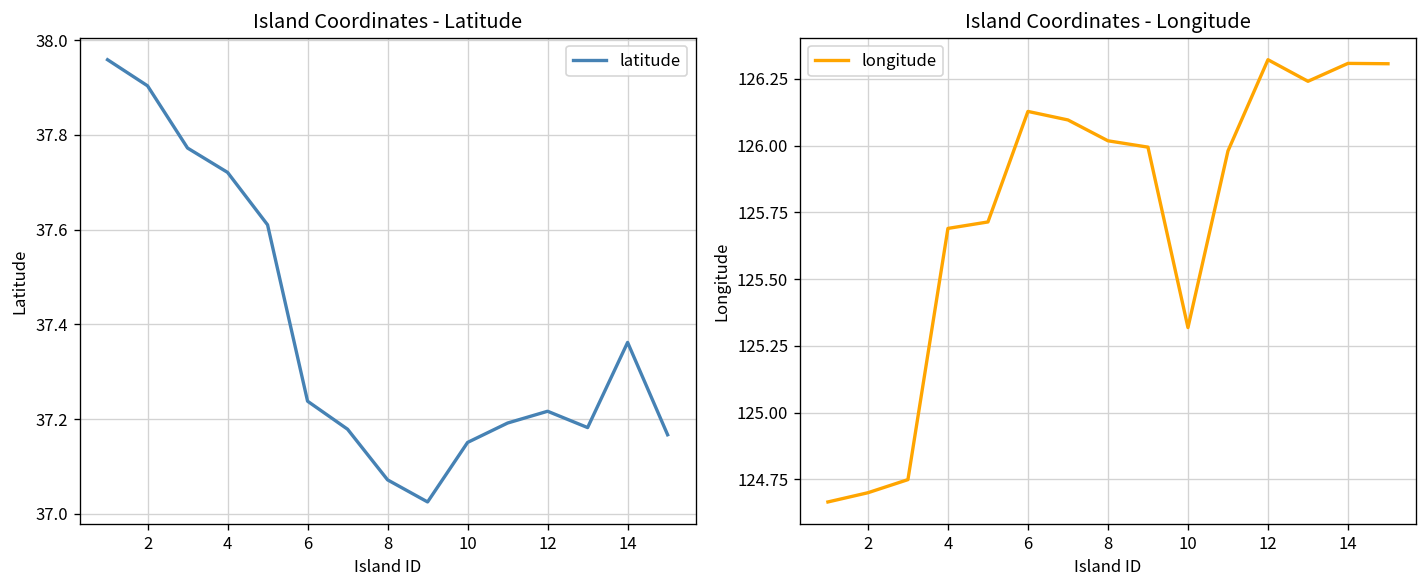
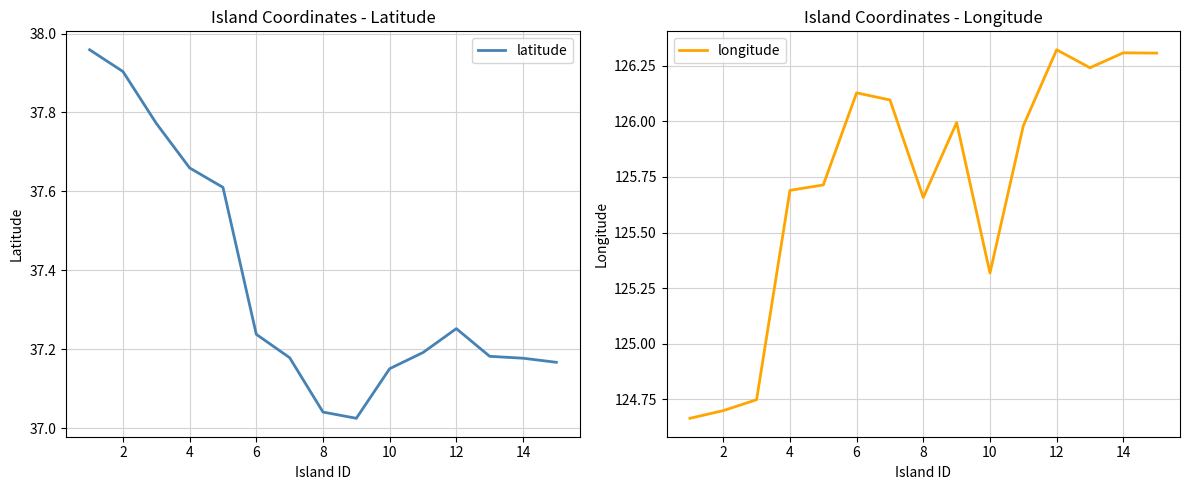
  {
    "Island Coordinates - Latitude": {
      "2": 37.90,
-     "4": 37.72,
+     "4": 37.66,
      "6": 37.24,
-     "8": 37.07,
+     "8": 37.04,
      "10": 37.15,
-     "12": 37.22,
-     "14": 37.36
+     "12": 37.25,
+     "14": 37.18
    },
    "Island Coordinates - Longitude": {
      "2": 124.70,
      "4": 125.69,
      "6": 126.13,
-     "8": 126.02,
+     "8": 125.66,
      "10": 125.32,
      "12": 126.32,
      "14": 126.31
    }
  }
